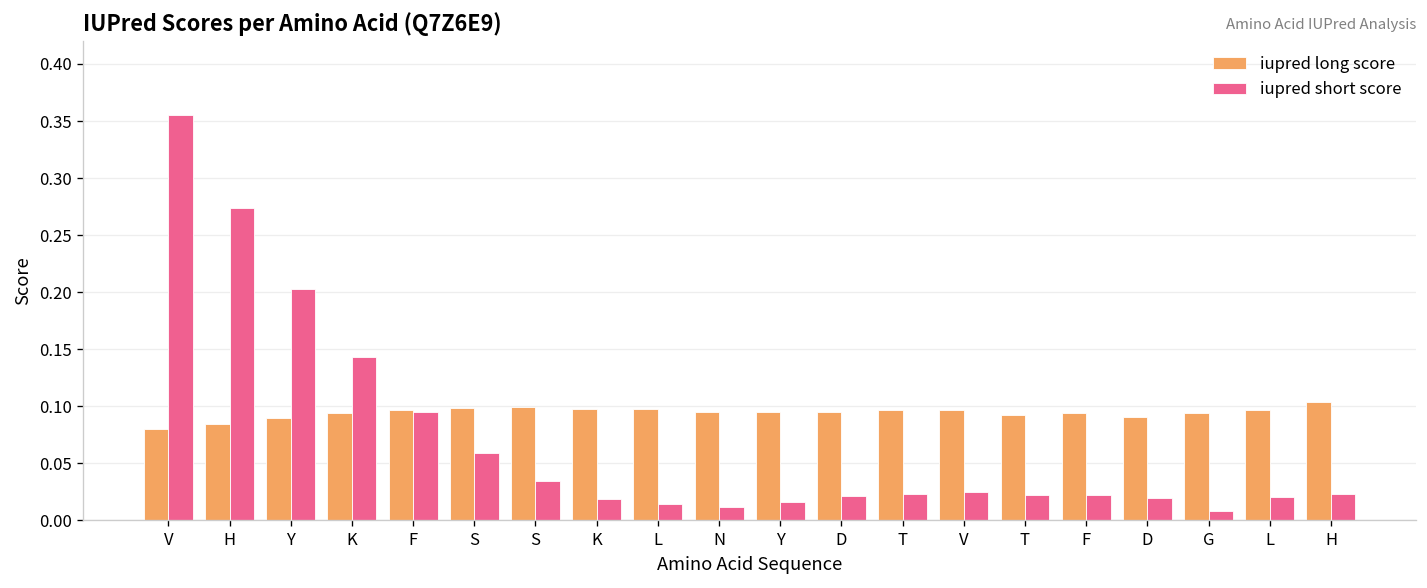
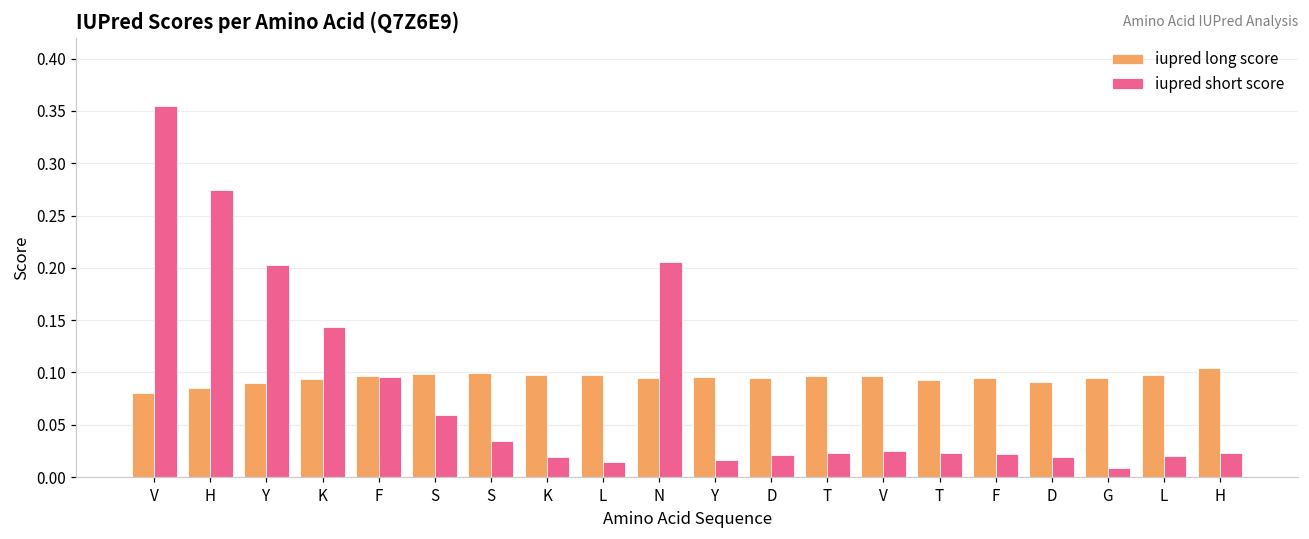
  {
    "iupred long score": {
      "N": 0.10,
      "G": 0.09
    },
    "iupred short score": {
-     "N": 0.01,
+     "N": 0.21,
      "G": 0.01
    }
  }
